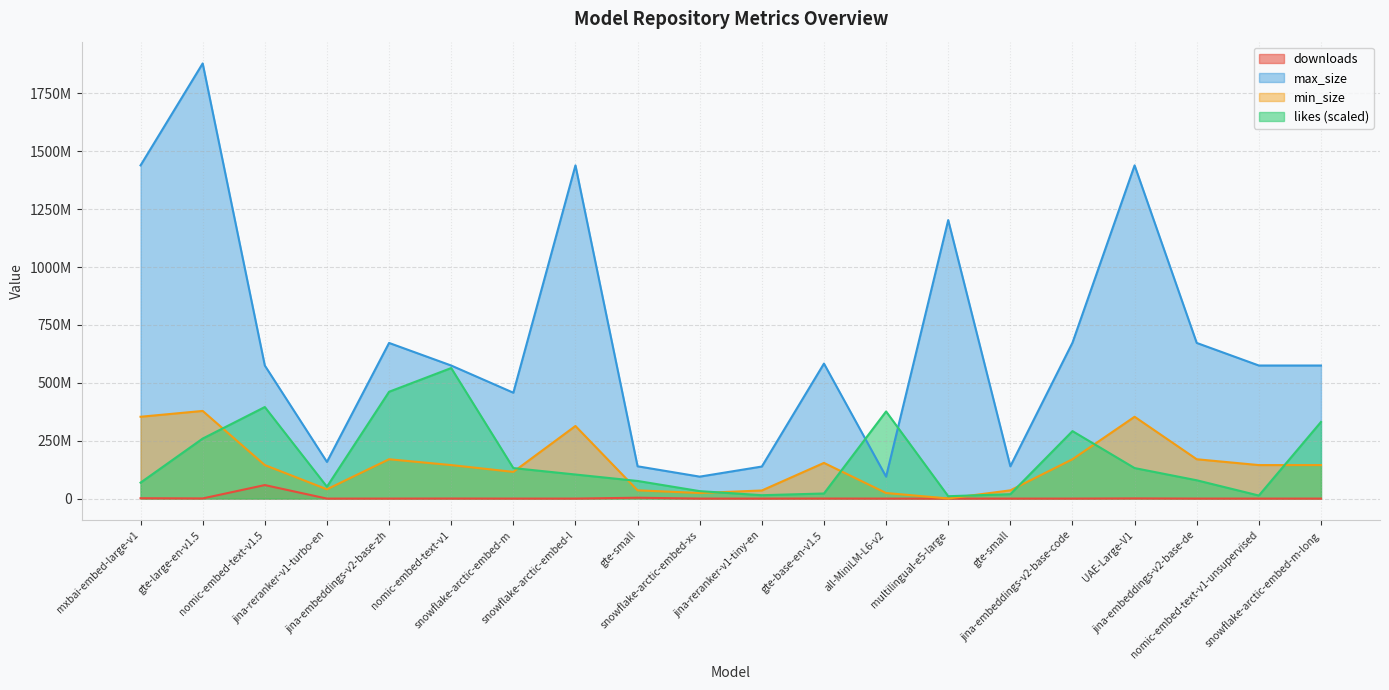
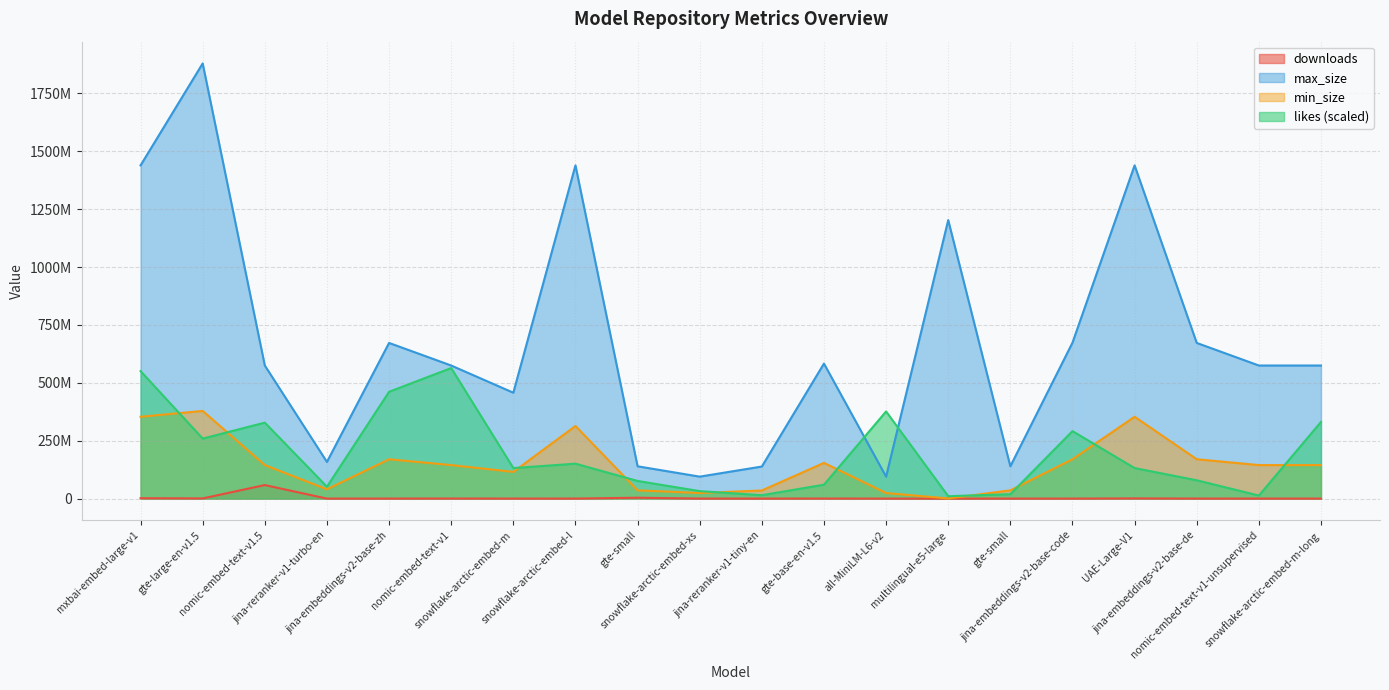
  {
    "downloads": {
      "mxbai-embed-large-v1": 0,
      "gte-large-en-v1.5": 0,
      "nomic-embed-text-v1.5": 60000000,
      "jina-reranker-v1-turbo-en": 0,
      "jina-embeddings-v2-base-zh": 0,
      "nomic-embed-text-v1": 0,
      "snowflake-arctic-embed-m": 0,
      "snowflake-arctic-embed-l": 0,
      "snowflake-arctic-embed-xs": 0,
      "jina-reranker-v1-tiny-en": 0,
      "gte-base-en-v1.5": 0,
      "all-MiniLM-L6-v2": 0,
      "jina-embeddings-v2-base-code": 0,
      "UAE-Large-V1": 0,
      "jina-embeddings-v2-base-de": 0,
      "nomic-embed-text-v1-unsupervised": 0,
      "snowflake-arctic-embed-m-long": 0
    },
    "max_size": {
      "mxbai-embed-large-v1": 1440000000,
      "gte-large-en-v1.5": 1880000000,
      "nomic-embed-text-v1.5": 570000000,
      "jina-reranker-v1-turbo-en": 160000000,
      "jina-embeddings-v2-base-zh": 670000000,
      "snowflake-arctic-embed-m": 460000000,
      "snowflake-arctic-embed-l": 1440000000,
      "snowflake-arctic-embed-xs": 90000000,
      "jina-reranker-v1-tiny-en": 140000000,
      "gte-base-en-v1.5": 580000000,
      "all-MiniLM-L6-v2": 90000000,
      "multilingual-e5-large": 1200000000,
      "jina-embeddings-v2-base-code": 670000000,
      "UAE-Large-V1": 1440000000,
      "jina-embeddings-v2-base-de": 670000000,
      "nomic-embed-text-v1-unsupervised": 570000000,
      "snowflake-arctic-embed-m-long": 570000000
    },
    "min_size": {
      "mxbai-embed-large-v1": 350000000,
      "gte-large-en-v1.5": 380000000,
      "nomic-embed-text-v1.5": 140000000,
      "jina-reranker-v1-turbo-en": 40000000,
      "jina-embeddings-v2-base-zh": 170000000,
      "nomic-embed-text-v1": 140000000,
      "snowflake-arctic-embed-m": 120000000,
      "snowflake-arctic-embed-l": 310000000,
      "jina-reranker-v1-tiny-en": 40000000,
      "gte-base-en-v1.5": 150000000,
      "all-MiniLM-L6-v2": 20000000,
      "jina-embeddings-v2-base-code": 170000000,
      "UAE-Large-V1": 350000000,
      "jina-embeddings-v2-base-de": 170000000,
      "nomic-embed-text-v1-unsupervised": 140000000,
      "snowflake-arctic-embed-m-long": 140000000
    },
    "likes (scaled)": {
-     "mxbai-embed-large-v1": 70000000,
+     "mxbai-embed-large-v1": 550000000,
      "gte-large-en-v1.5": 260000000,
-     "nomic-embed-text-v1.5": 400000000,
+     "nomic-embed-text-v1.5": 330000000,
      "jina-reranker-v1-turbo-en": 50000000,
      "jina-embeddings-v2-base-zh": 460000000,
      "snowflake-arctic-embed-m": 130000000,
-     "snowflake-arctic-embed-l": 100000000,
+     "snowflake-arctic-embed-l": 150000000,
      "jina-reranker-v1-tiny-en": 10000000,
-     "gte-base-en-v1.5": 20000000,
+     "gte-base-en-v1.5": 60000000,
      "all-MiniLM-L6-v2": 380000000,
      "jina-embeddings-v2-base-code": 290000000,
      "UAE-Large-V1": 130000000,
      "jina-embeddings-v2-base-de": 80000000,
      "nomic-embed-text-v1-unsupervised": 10000000,
      "snowflake-arctic-embed-m-long": 330000000
    }
  }
